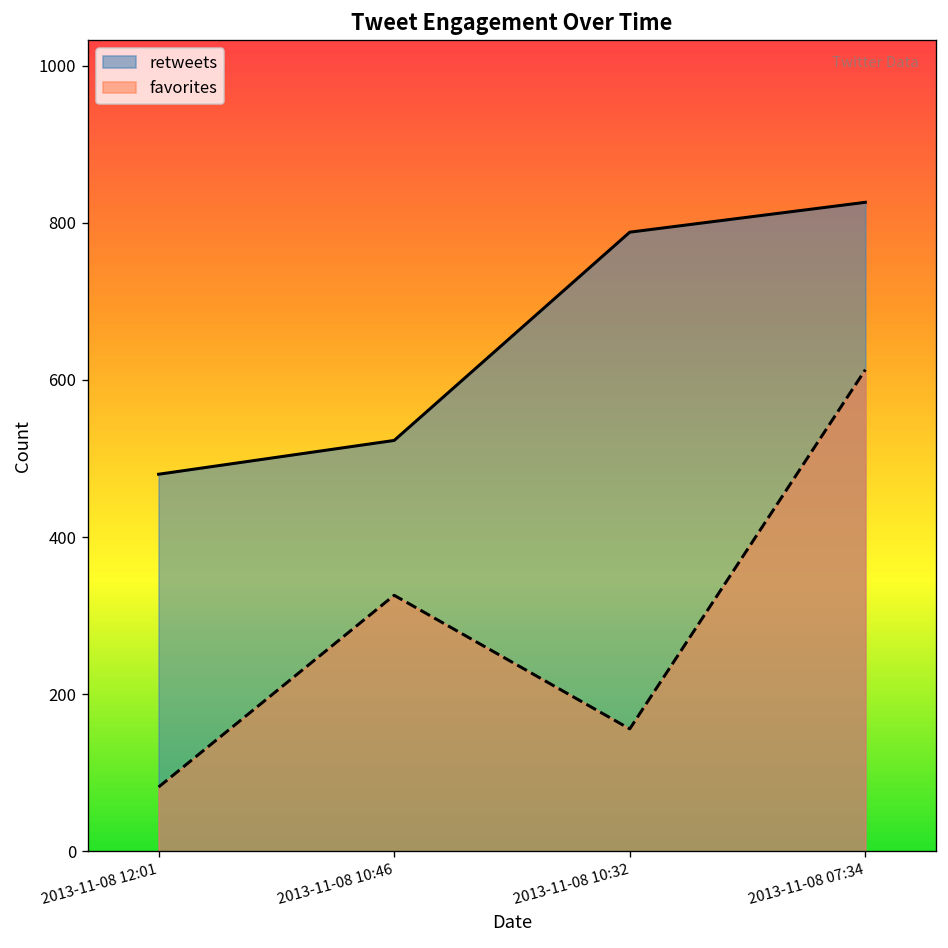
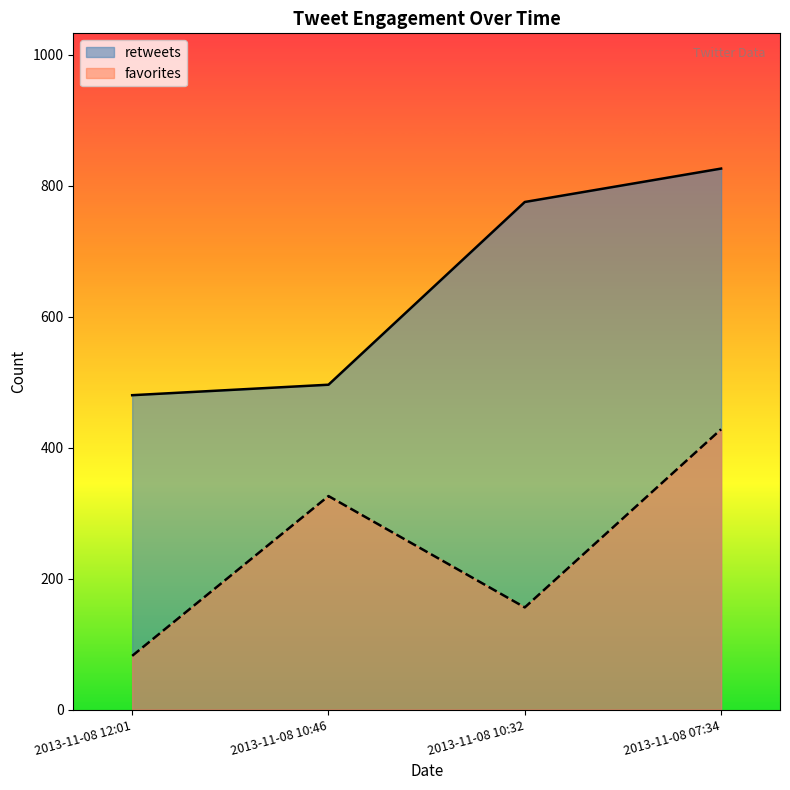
  {
    "retweets": {
      "2013-11-08 12:01": 480,
-     "2013-11-08 10:46": 520,
-     "2013-11-08 10:32": 790,
+     "2013-11-08 10:46": 500,
+     "2013-11-08 10:32": 780,
      "2013-11-08 07:34": 830
    },
    "favorites": {
      "2013-11-08 12:01": 80,
      "2013-11-08 10:46": 330,
      "2013-11-08 10:32": 160,
-     "2013-11-08 07:34": 610
+     "2013-11-08 07:34": 430
    }
  }
